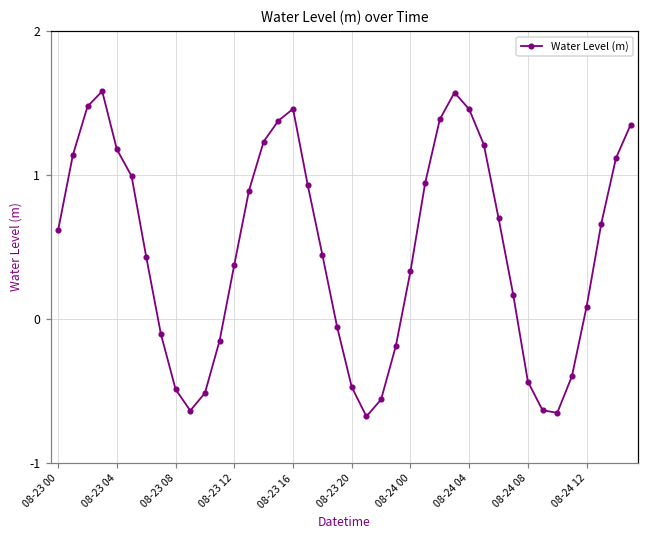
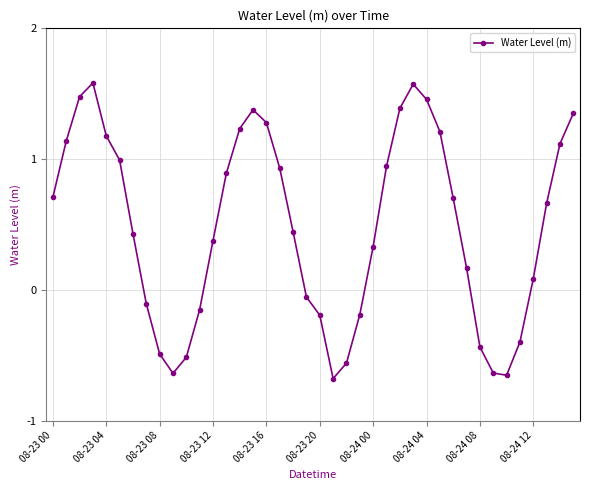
  {
-   "08-23 00": 0.62,
+   "08-23 00": 0.71,
    "08-23 04": 1.18,
    "08-23 08": -0.49,
    "08-23 12": 0.38,
-   "08-23 16": 1.46,
-   "08-23 20": -0.47,
+   "08-23 16": 1.28,
+   "08-23 20": -0.19,
    "08-24 00": 0.33,
    "08-24 04": 1.46,
    "08-24 08": -0.44,
    "08-24 12": 0.08
  }
